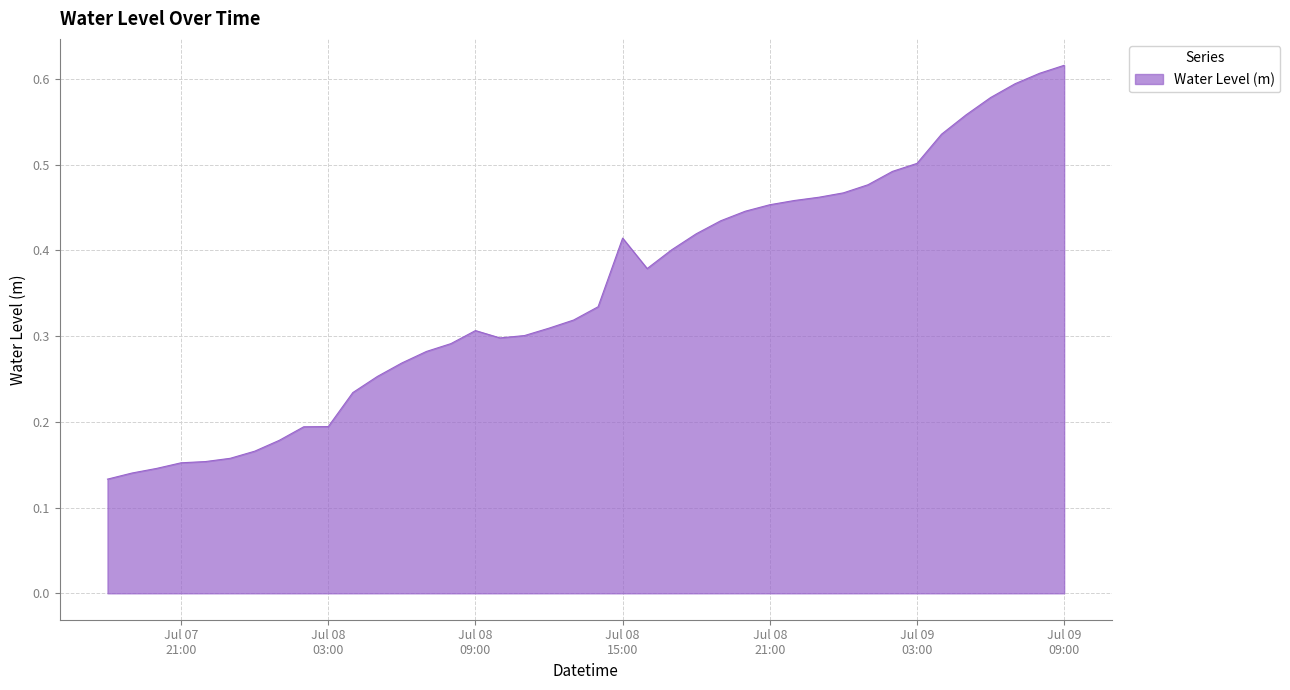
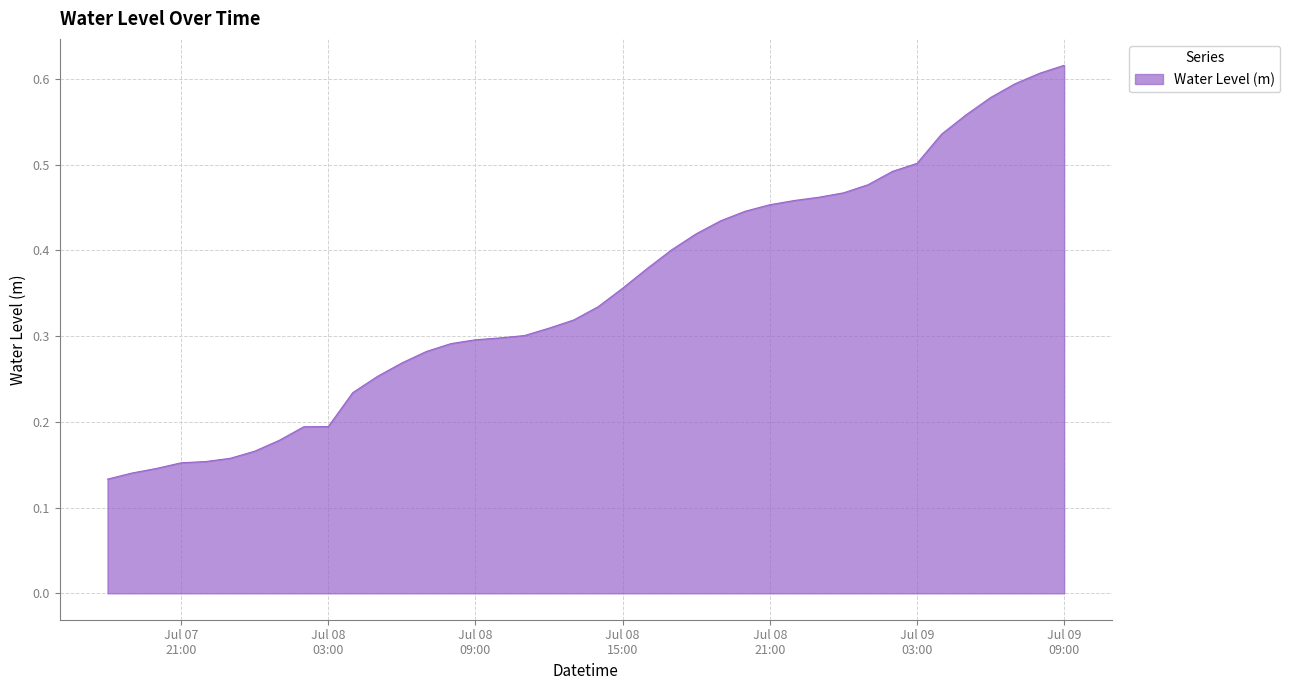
  {
    "Jul 07 21:00": 0.15,
    "Jul 08 03:00": 0.19,
-   "Jul 08 09:00": 0.31,
-   "Jul 08 15:00": 0.41,
+   "Jul 08 09:00": 0.30,
+   "Jul 08 15:00": 0.36,
    "Jul 08 21:00": 0.45,
    "Jul 09 03:00": 0.50,
    "Jul 09 09:00": 0.62
  }
